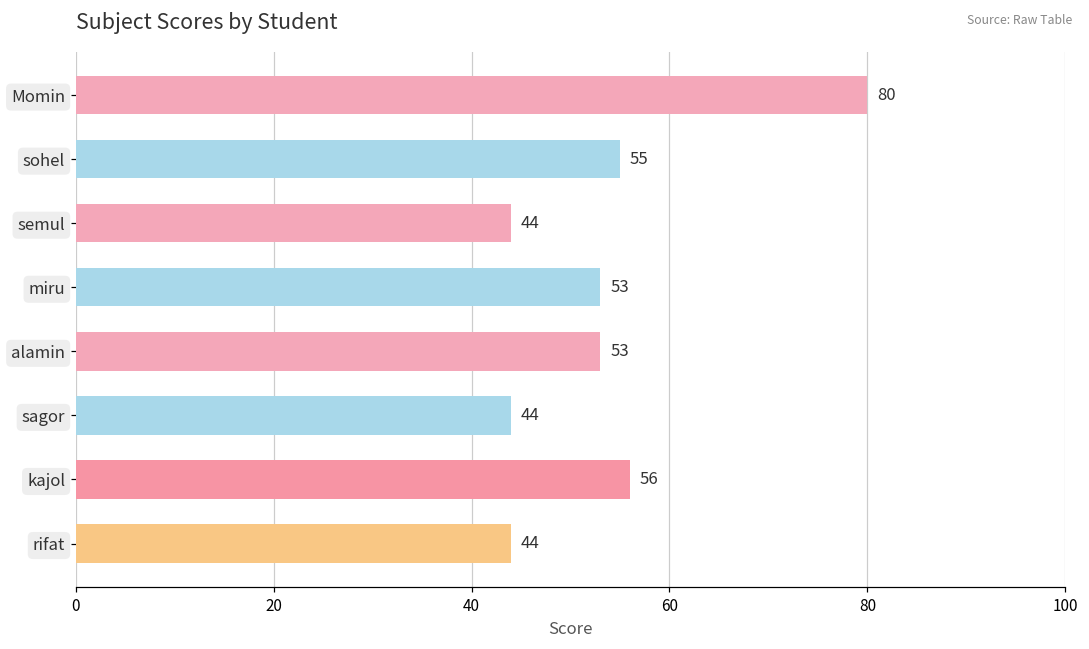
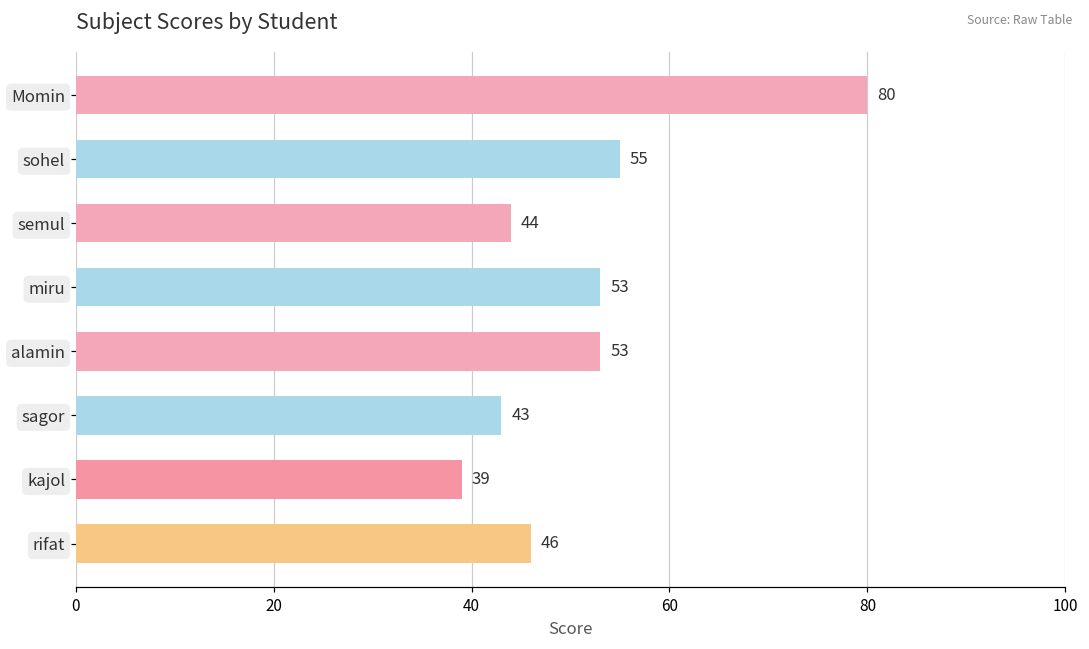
  {
    "Momin": 80,
    "sohel": 55,
    "semul": 44,
    "miru": 53,
    "alamin": 53,
-   "sagor": 44,
-   "kajol": 56,
-   "rifat": 44
+   "sagor": 43,
+   "kajol": 39,
+   "rifat": 46
  }
